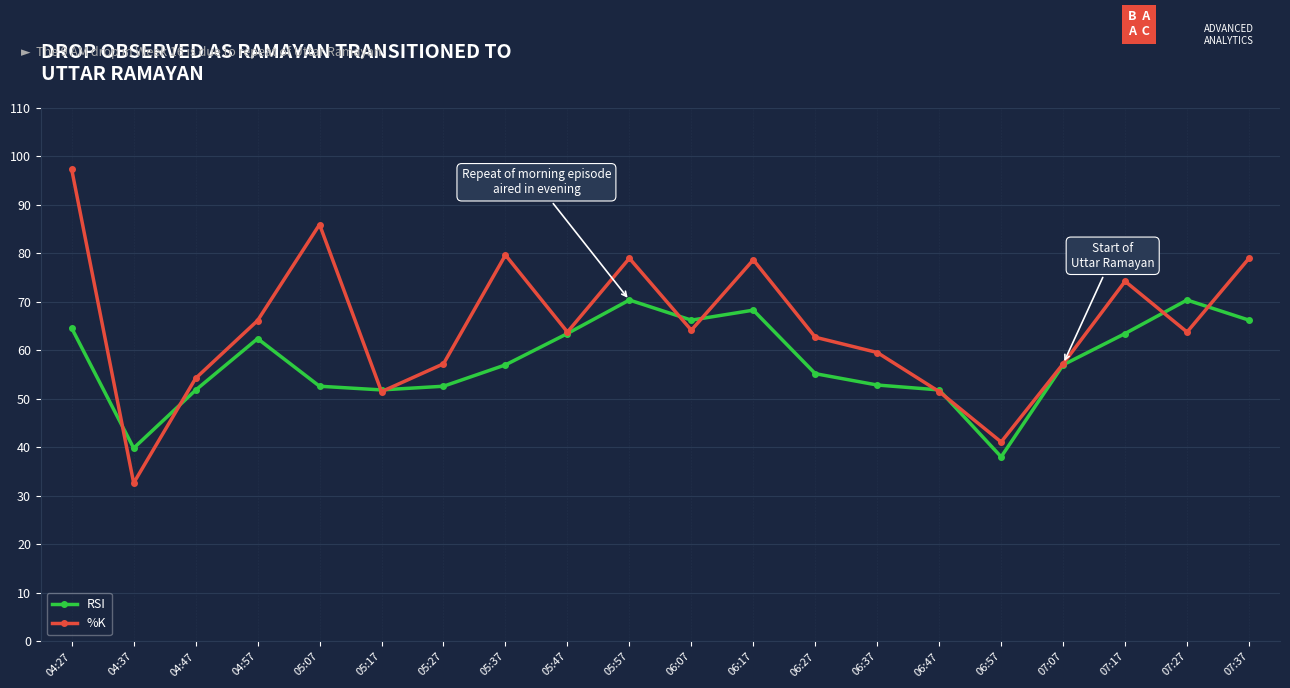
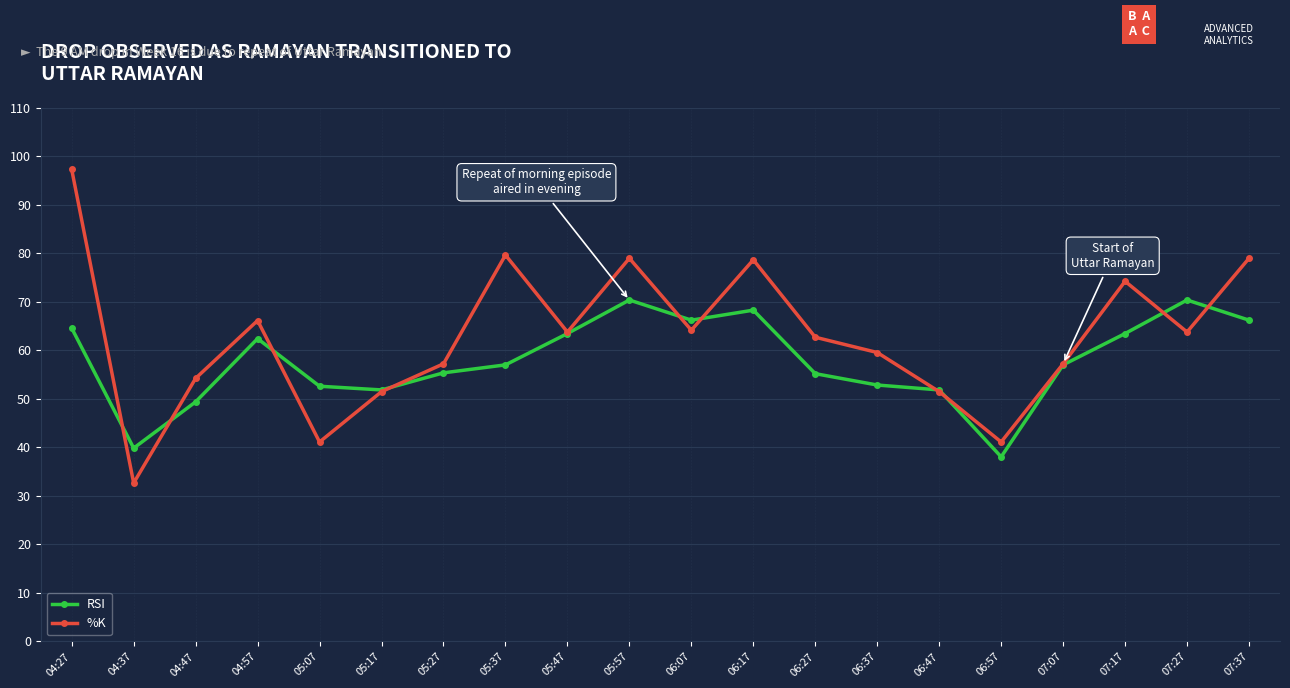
  {
    "RSI": {
      "04:27": 65,
      "04:37": 40,
-     "04:47": 52,
+     "04:47": 49,
      "04:57": 62,
      "05:07": 53,
-     "05:27": 53,
+     "05:27": 55,
      "05:37": 57,
      "05:57": 70,
      "06:07": 66,
      "06:17": 68,
      "06:27": 55,
      "06:37": 53,
      "06:57": 38,
      "07:17": 63,
      "07:27": 70,
      "07:37": 66
    },
    "%K": {
      "04:27": 97,
      "04:37": 33,
      "04:47": 54,
      "04:57": 66,
-     "05:07": 86,
+     "05:07": 41,
      "05:27": 57,
      "05:37": 80,
      "05:57": 79,
      "06:07": 64,
      "06:17": 79,
      "06:27": 63,
      "06:37": 60,
      "06:57": 41,
      "07:17": 74,
      "07:27": 64,
      "07:37": 79
    }
  }
